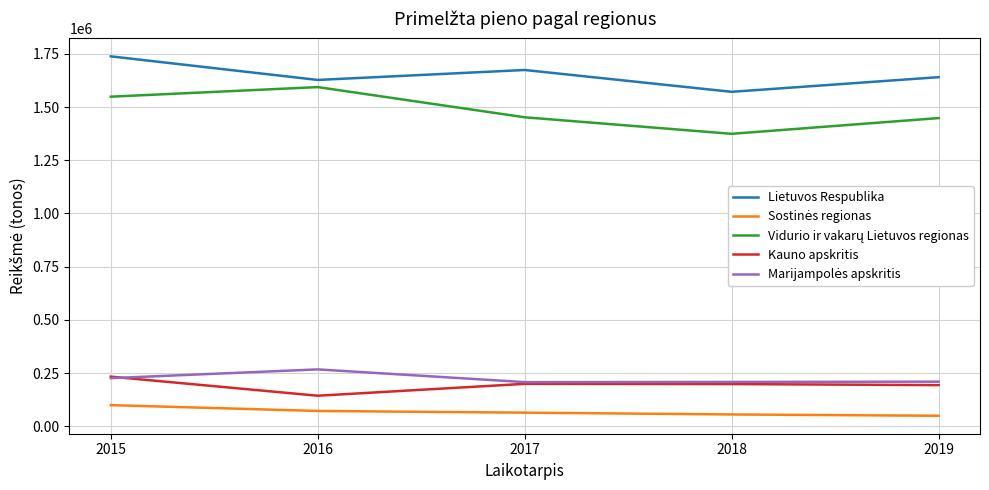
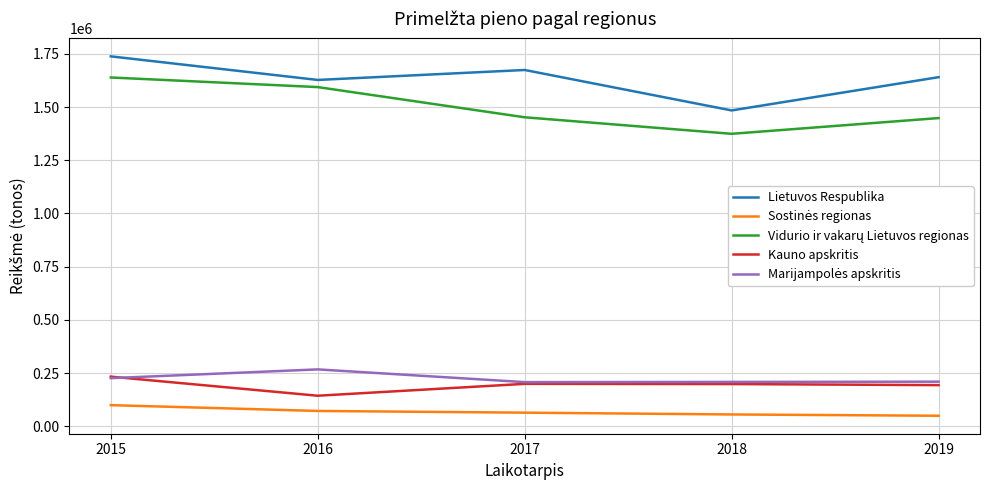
  {
    "Lietuvos Respublika": {
      "2015": 1740000,
      "2016": 1630000,
      "2017": 1670000,
-     "2018": 1570000,
+     "2018": 1480000,
      "2019": 1640000
    },
    "Sostinės regionas": {
      "2015": 100000,
      "2016": 70000,
      "2017": 60000,
      "2018": 60000,
      "2019": 50000
    },
    "Vidurio ir vakarų Lietuvos regionas": {
-     "2015": 1550000,
+     "2015": 1640000,
      "2016": 1590000,
      "2017": 1450000,
      "2018": 1370000,
      "2019": 1450000
    },
    "Kauno apskritis": {
      "2016": 140000,
      "2019": 190000
    },
    "Marijampolės apskritis": {
      "2016": 270000,
      "2019": 210000
    }
  }
